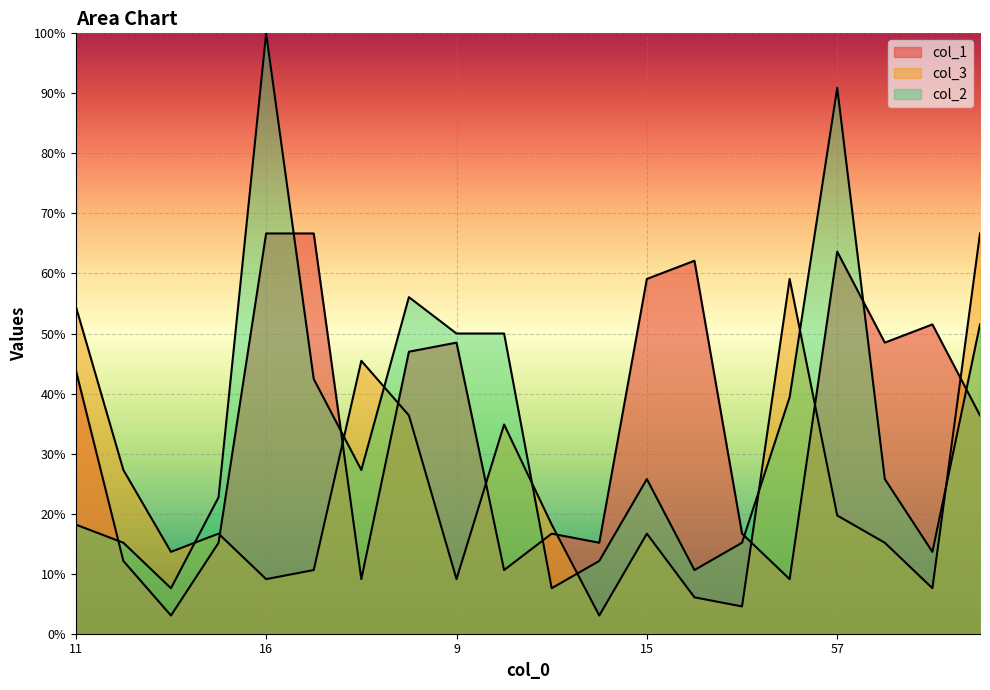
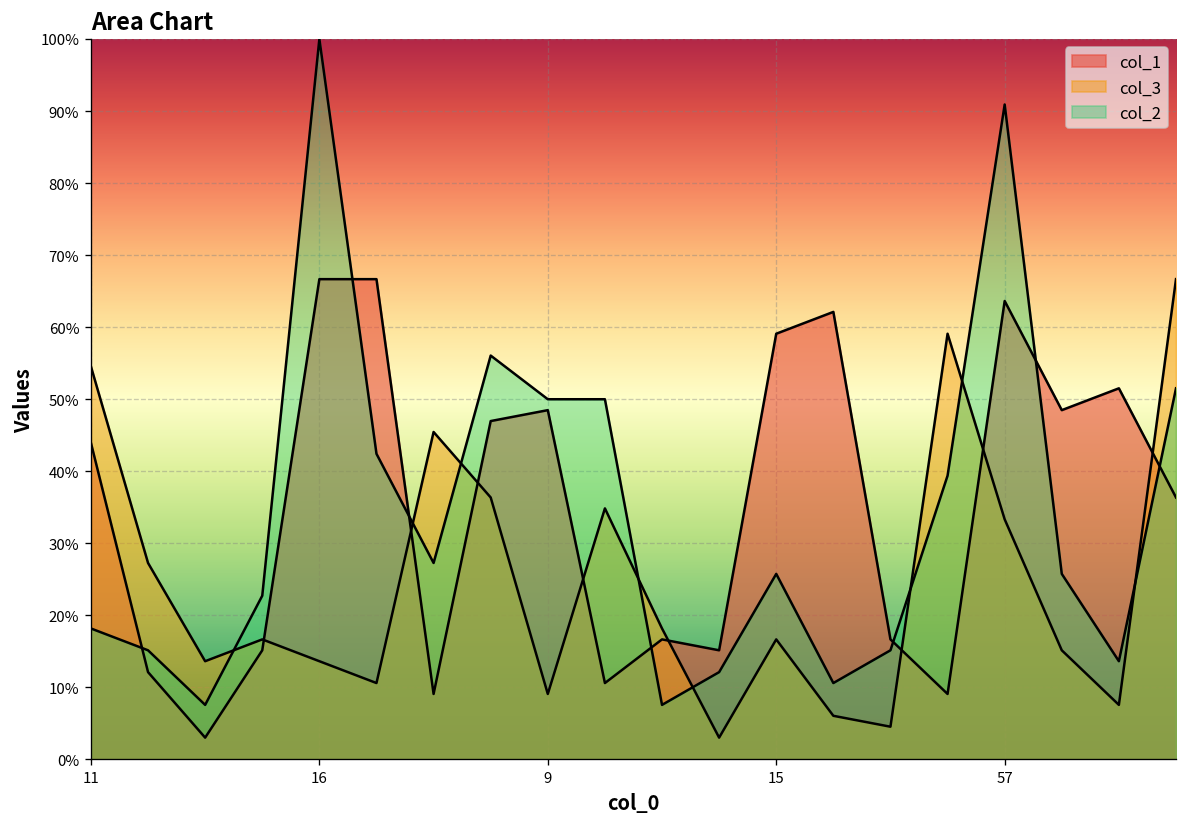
  {
    "col_1": {
      "16": "67%",
      "57": "64%"
    },
    "col_3": {
-     "16": "9%",
-     "57": "20%"
+     "16": "14%",
+     "57": "33%"
    },
    "col_2": {
      "16": "100%",
      "57": "91%"
    }
  }
